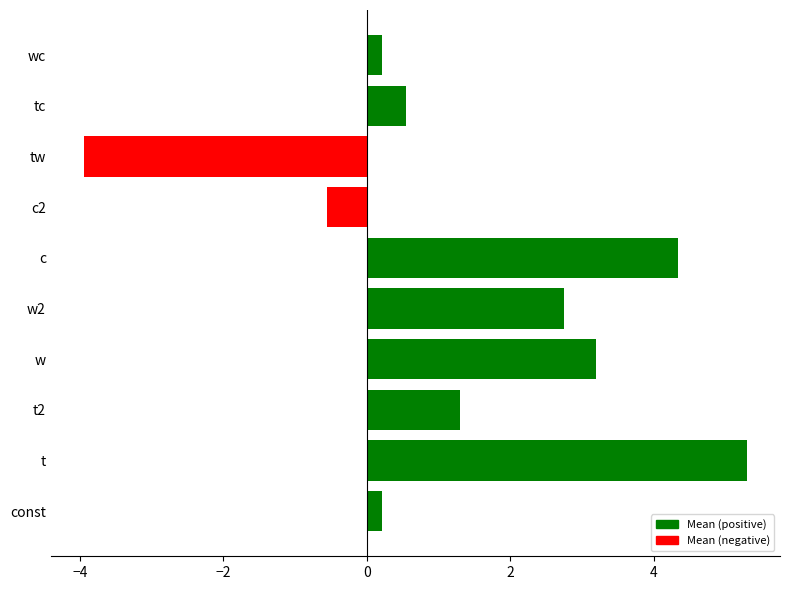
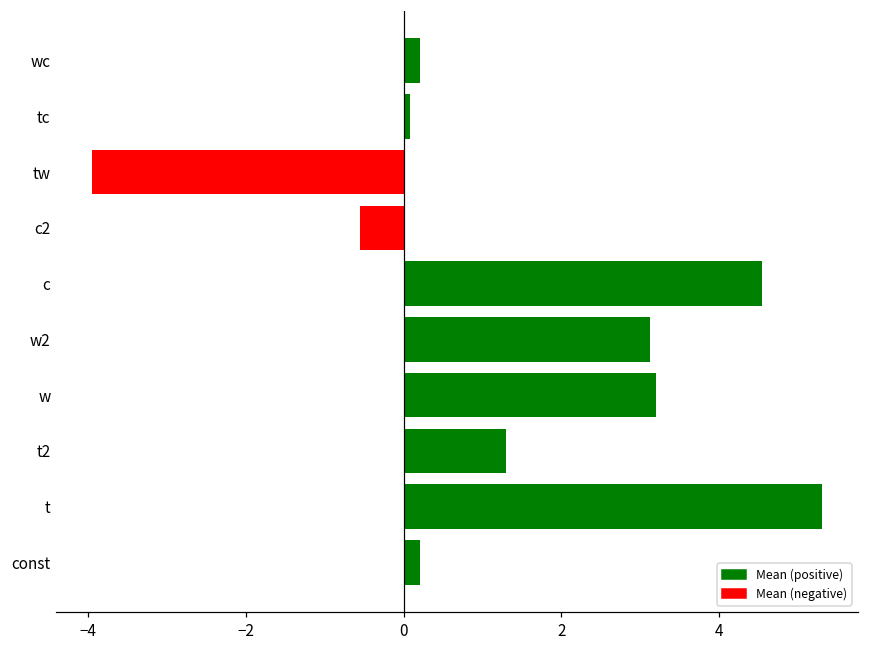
  {
    "wc": 0.2,
-   "tc": 0.5,
+   "tc": 0.1,
    "tw": -3.9,
    "c2": -0.6,
-   "c": 4.3,
-   "w2": 2.8,
+   "c": 4.5,
+   "w2": 3.1,
    "w": 3.2,
    "t2": 1.3,
    "t": 5.3,
    "const": 0.2
  }
